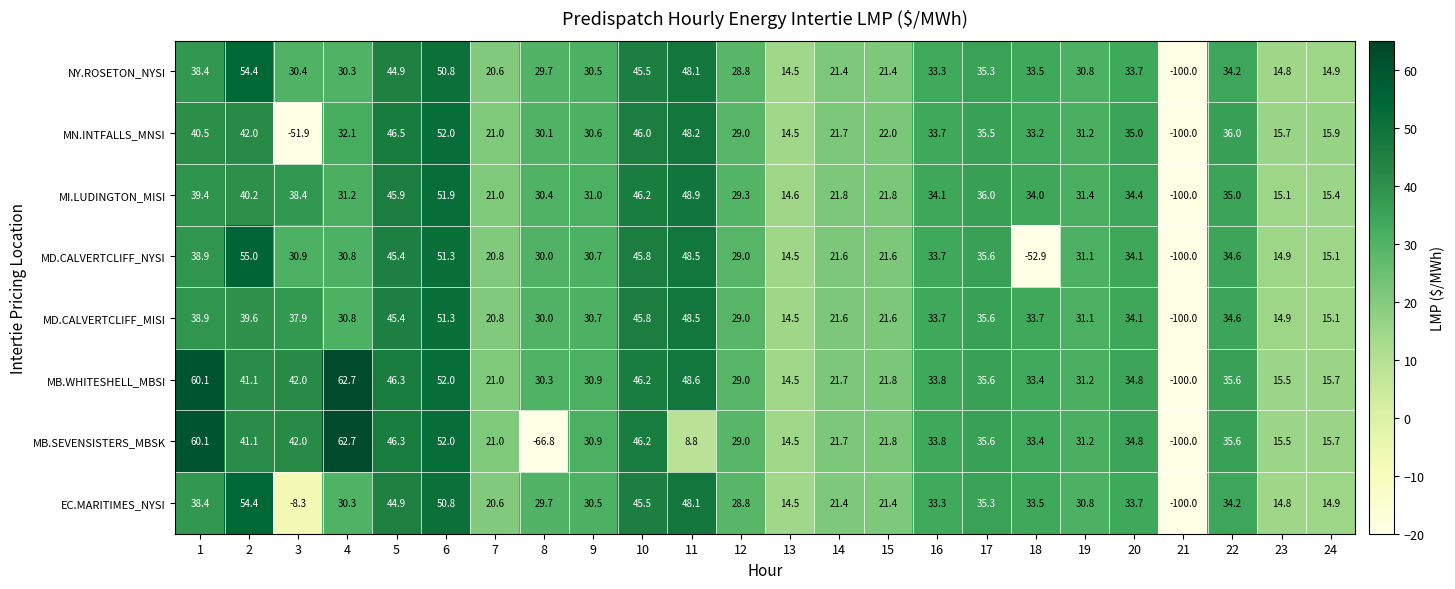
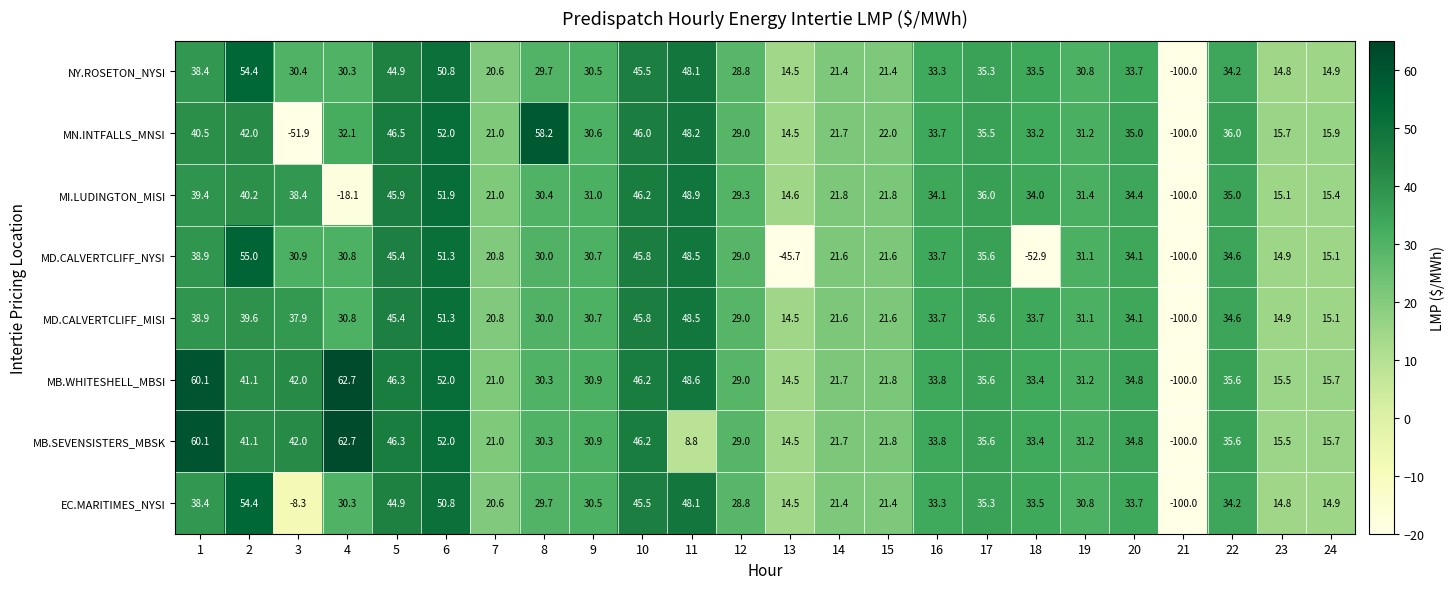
  {
    "NY.ROSETON_NYSI": {
      "1": 38.4,
      "2": 54.4,
      "3": 30.4,
      "4": 30.3,
      "5": 44.9,
      "6": 50.8,
      "7": 20.6,
      "8": 29.7,
      "9": 30.5,
      "10": 45.5,
      "11": 48.1,
      "12": 28.8,
      "13": 14.5,
      "14": 21.4,
      "15": 21.4,
      "16": 33.3,
      "17": 35.3,
      "18": 33.5,
      "19": 30.8,
      "20": 33.7,
      "21": -100.0,
      "22": 34.2,
      "23": 14.8,
      "24": 14.9
    },
    "MN.INTFALLS_MNSI": {
      "1": 40.5,
      "2": 42.0,
      "3": -51.9,
      "4": 32.1,
      "5": 46.5,
      "6": 52.0,
      "7": 21.0,
-     "8": 30.1,
+     "8": 58.2,
      "9": 30.6,
      "10": 46.0,
      "11": 48.2,
      "12": 29.0,
      "13": 14.5,
      "14": 21.7,
      "15": 22.0,
      "16": 33.7,
      "17": 35.5,
      "18": 33.2,
      "19": 31.2,
      "20": 35.0,
      "21": -100.0,
      "22": 36.0,
      "23": 15.7,
      "24": 15.9
    },
    "MI.LUDINGTON_MISI": {
      "1": 39.4,
      "2": 40.2,
      "3": 38.4,
-     "4": 31.2,
+     "4": -18.1,
      "5": 45.9,
      "6": 51.9,
      "7": 21.0,
      "8": 30.4,
      "9": 31.0,
      "10": 46.2,
      "11": 48.9,
      "12": 29.3,
      "13": 14.6,
      "14": 21.8,
      "15": 21.8,
      "16": 34.1,
      "17": 36.0,
      "18": 34.0,
      "19": 31.4,
      "20": 34.4,
      "21": -100.0,
      "22": 35.0,
      "23": 15.1,
      "24": 15.4
    },
    "MD.CALVERTCLIFF_NYSI": {
      "1": 38.9,
      "2": 55.0,
      "3": 30.9,
      "4": 30.8,
      "5": 45.4,
      "6": 51.3,
      "7": 20.8,
      "8": 30.0,
      "9": 30.7,
      "10": 45.8,
      "11": 48.5,
      "12": 29.0,
-     "13": 14.5,
+     "13": -45.7,
      "14": 21.6,
      "15": 21.6,
      "16": 33.7,
      "17": 35.6,
      "18": -52.9,
      "19": 31.1,
      "20": 34.1,
      "21": -100.0,
      "22": 34.6,
      "23": 14.9,
      "24": 15.1
    },
    "MD.CALVERTCLIFF_MISI": {
      "1": 38.9,
      "2": 39.6,
      "3": 37.9,
      "4": 30.8,
      "5": 45.4,
      "6": 51.3,
      "7": 20.8,
      "8": 30.0,
      "9": 30.7,
      "10": 45.8,
      "11": 48.5,
      "12": 29.0,
      "13": 14.5,
      "14": 21.6,
      "15": 21.6,
      "16": 33.7,
      "17": 35.6,
      "18": 33.7,
      "19": 31.1,
      "20": 34.1,
      "21": -100.0,
      "22": 34.6,
      "23": 14.9,
      "24": 15.1
    },
    "MB.WHITESHELL_MBSI": {
      "1": 60.1,
      "2": 41.1,
      "3": 42.0,
      "4": 62.7,
      "5": 46.3,
      "6": 52.0,
      "7": 21.0,
      "8": 30.3,
      "9": 30.9,
      "10": 46.2,
      "11": 48.6,
      "12": 29.0,
      "13": 14.5,
      "14": 21.7,
      "15": 21.8,
      "16": 33.8,
      "17": 35.6,
      "18": 33.4,
      "19": 31.2,
      "20": 34.8,
      "21": -100.0,
      "22": 35.6,
      "23": 15.5,
      "24": 15.7
    },
    "MB.SEVENSISTERS_MBSK": {
      "1": 60.1,
      "2": 41.1,
      "3": 42.0,
      "4": 62.7,
      "5": 46.3,
      "6": 52.0,
      "7": 21.0,
-     "8": -66.8,
+     "8": 30.3,
      "9": 30.9,
      "10": 46.2,
      "11": 8.8,
      "12": 29.0,
      "13": 14.5,
      "14": 21.7,
      "15": 21.8,
      "16": 33.8,
      "17": 35.6,
      "18": 33.4,
      "19": 31.2,
      "20": 34.8,
      "21": -100.0,
      "22": 35.6,
      "23": 15.5,
      "24": 15.7
    },
    "EC.MARITIMES_NYSI": {
      "1": 38.4,
      "2": 54.4,
      "3": -8.3,
      "4": 30.3,
      "5": 44.9,
      "6": 50.8,
      "7": 20.6,
      "8": 29.7,
      "9": 30.5,
      "10": 45.5,
      "11": 48.1,
      "12": 28.8,
      "13": 14.5,
      "14": 21.4,
      "15": 21.4,
      "16": 33.3,
      "17": 35.3,
      "18": 33.5,
      "19": 30.8,
      "20": 33.7,
      "21": -100.0,
      "22": 34.2,
      "23": 14.8,
      "24": 14.9
    }
  }
